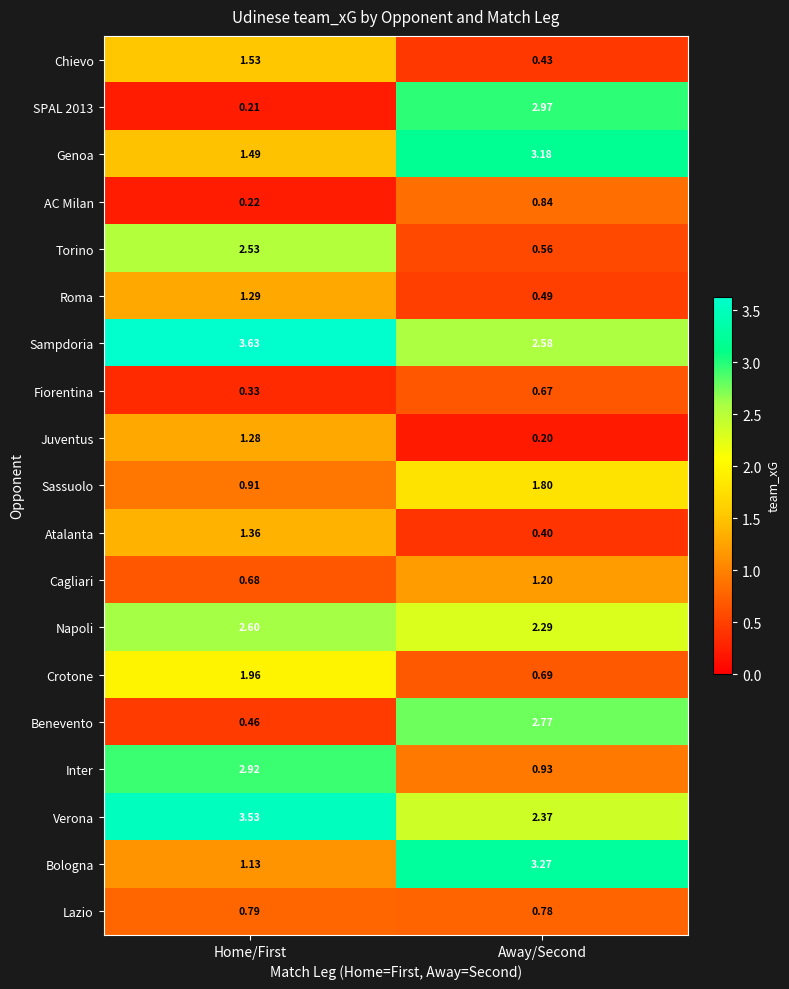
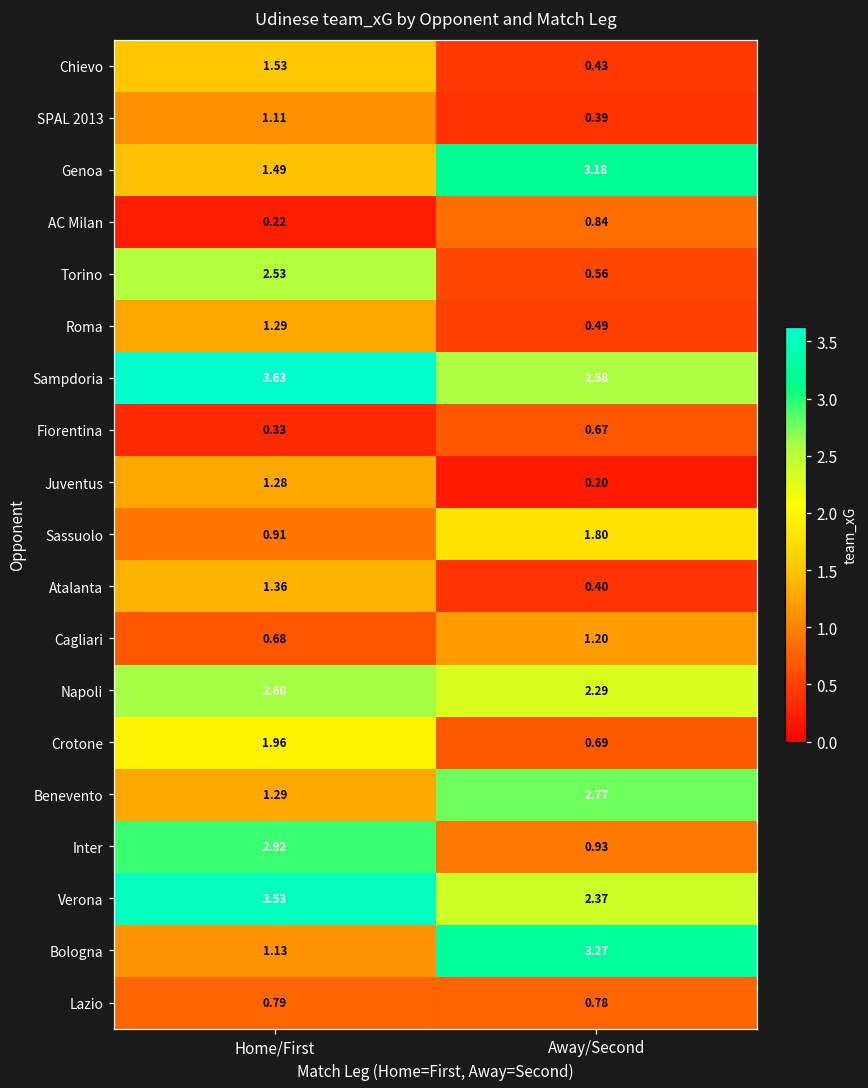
  {
    "Chievo": {
      "Home/First": 1.53,
      "Away/Second": 0.43
    },
    "SPAL 2013": {
-     "Home/First": 0.21,
-     "Away/Second": 2.97
+     "Home/First": 1.11,
+     "Away/Second": 0.39
    },
    "Genoa": {
      "Home/First": 1.49,
      "Away/Second": 3.18
    },
    "AC Milan": {
      "Home/First": 0.22,
      "Away/Second": 0.84
    },
    "Torino": {
      "Home/First": 2.53,
      "Away/Second": 0.56
    },
    "Roma": {
      "Home/First": 1.29,
      "Away/Second": 0.49
    },
    "Sampdoria": {
      "Home/First": 3.63,
      "Away/Second": 2.58
    },
    "Fiorentina": {
      "Home/First": 0.33,
      "Away/Second": 0.67
    },
    "Juventus": {
      "Home/First": 1.28,
      "Away/Second": 0.20
    },
    "Sassuolo": {
      "Home/First": 0.91,
      "Away/Second": 1.80
    },
    "Atalanta": {
      "Home/First": 1.36,
      "Away/Second": 0.40
    },
    "Cagliari": {
      "Home/First": 0.68,
      "Away/Second": 1.20
    },
    "Napoli": {
      "Home/First": 2.60,
      "Away/Second": 2.29
    },
    "Crotone": {
      "Home/First": 1.96,
      "Away/Second": 0.69
    },
    "Benevento": {
-     "Home/First": 0.46,
+     "Home/First": 1.29,
      "Away/Second": 2.77
    },
    "Inter": {
      "Home/First": 2.92,
      "Away/Second": 0.93
    },
    "Verona": {
      "Home/First": 3.53,
      "Away/Second": 2.37
    },
    "Bologna": {
      "Home/First": 1.13,
      "Away/Second": 3.27
    },
    "Lazio": {
      "Home/First": 0.79,
      "Away/Second": 0.78
    }
  }
